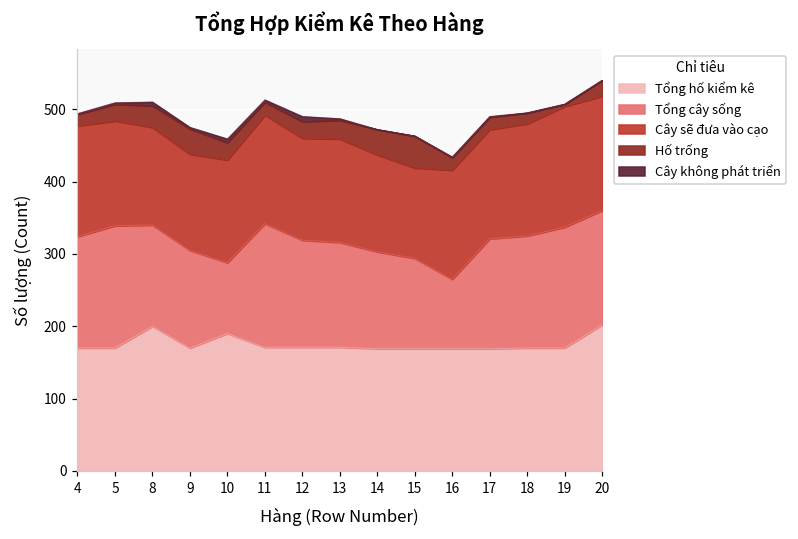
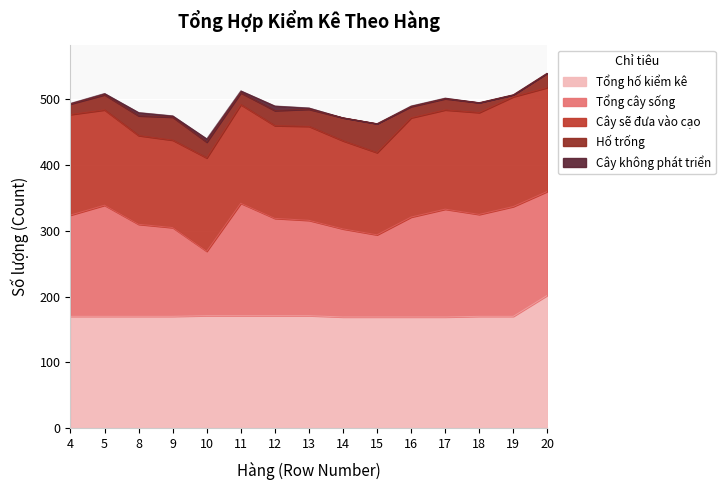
  {
    "Tổng hố kiểm kê": {
      "4": 170,
      "5": 170,
-     "8": 200,
+     "8": 170,
      "9": 170,
-     "10": 190,
+     "10": 170,
      "11": 170,
      "12": 170,
      "13": 170,
      "14": 170,
      "15": 170,
      "16": 170,
      "17": 170,
      "18": 170,
      "19": 170,
      "20": 200
    },
    "Tổng cây sống": {
      "4": 150,
      "5": 170,
      "8": 140,
      "9": 140,
      "10": 100,
      "11": 170,
      "12": 150,
      "13": 150,
      "14": 130,
      "15": 130,
-     "16": 100,
-     "17": 150,
+     "16": 150,
+     "17": 160,
      "18": 160,
      "19": 170,
      "20": 160
    }
  }
